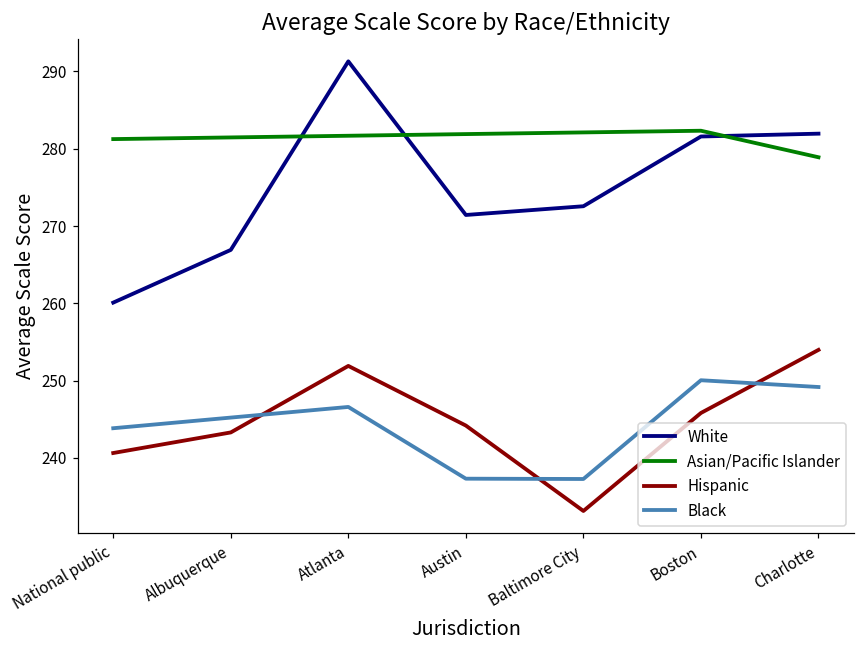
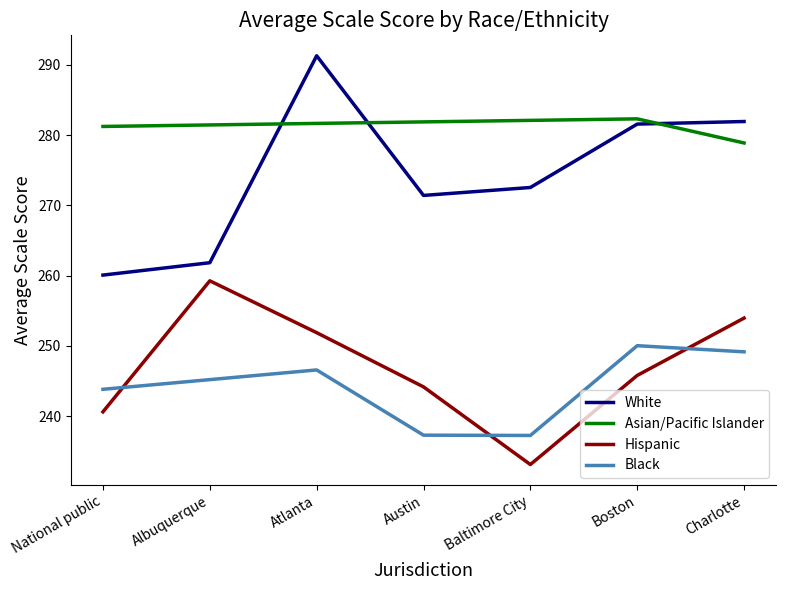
  {
    "White": {
      "National public": 260,
-     "Albuquerque": 267,
+     "Albuquerque": 262,
      "Atlanta": 291,
      "Austin": 271,
      "Baltimore City": 273,
      "Boston": 282,
      "Charlotte": 282
    },
    "Asian/Pacific Islander": {
      "National public": 281,
      "Boston": 282,
      "Charlotte": 279
    },
    "Hispanic": {
      "National public": 241,
-     "Albuquerque": 243,
+     "Albuquerque": 259,
      "Atlanta": 252,
      "Austin": 244,
      "Baltimore City": 233,
      "Boston": 246,
      "Charlotte": 254
    },
    "Black": {
      "National public": 244,
      "Atlanta": 247,
      "Austin": 237,
      "Baltimore City": 237,
      "Boston": 250,
      "Charlotte": 249
    }
  }
